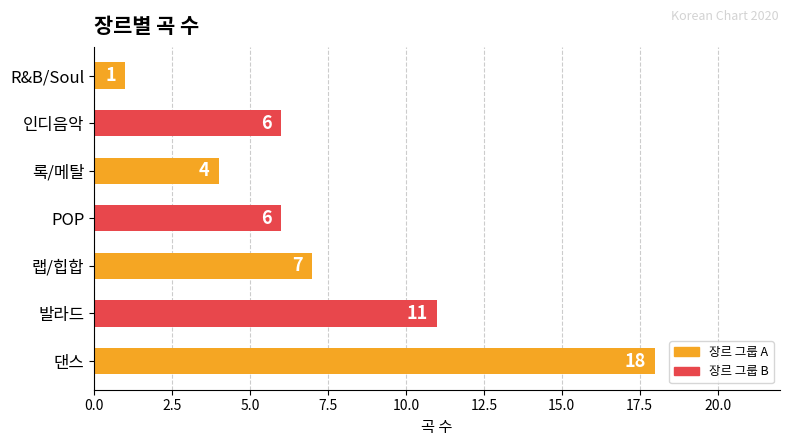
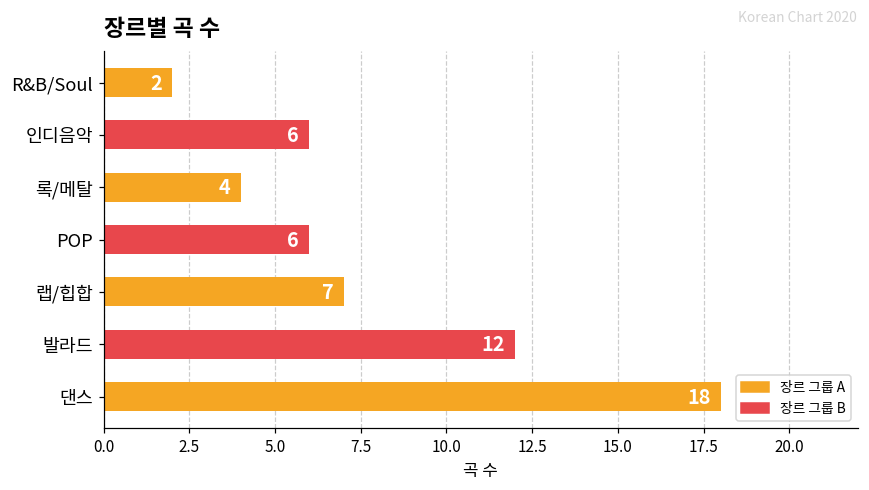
  {
-   "R&B/Soul": 1,
+   "R&B/Soul": 2,
    "인디음악": 6,
    "록/메탈": 4,
    "POP": 6,
    "랩/힙합": 7,
-   "발라드": 11,
+   "발라드": 12,
    "댄스": 18
  }
